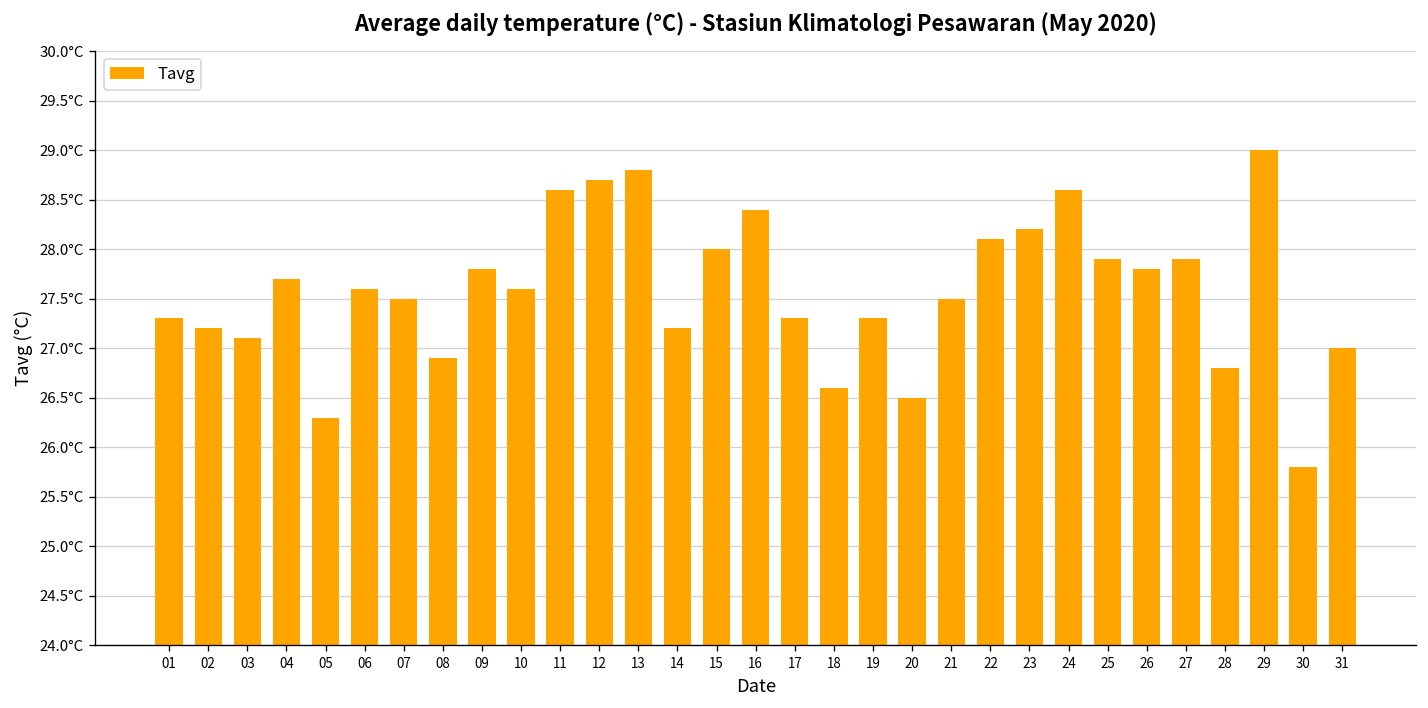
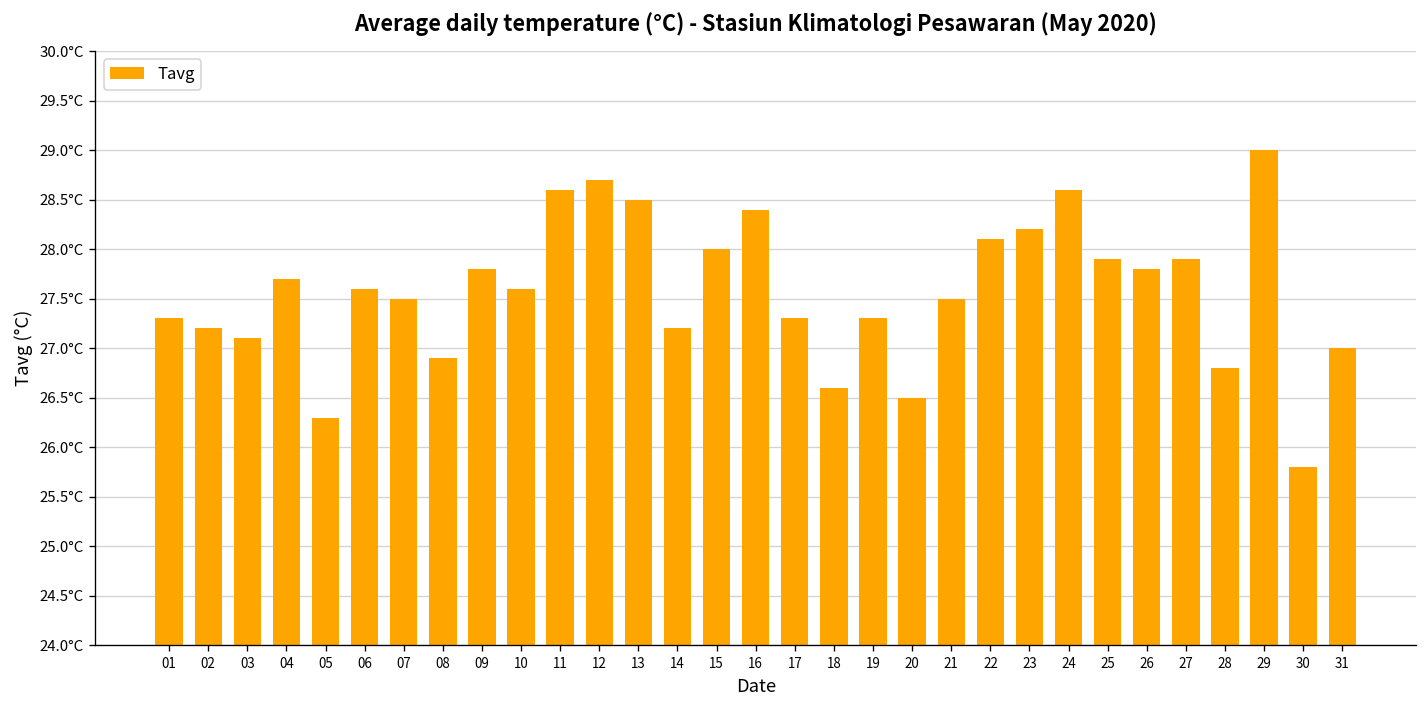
  {
    "01": "27.3°C",
    "02": "27.2°C",
    "03": "27.1°C",
    "04": "27.7°C",
    "05": "26.3°C",
    "06": "27.6°C",
    "07": "27.5°C",
    "08": "26.9°C",
    "09": "27.8°C",
    "10": "27.6°C",
    "11": "28.6°C",
    "12": "28.7°C",
-   "13": "28.8°C",
+   "13": "28.5°C",
    "14": "27.2°C",
    "15": "28.0°C",
    "16": "28.4°C",
    "17": "27.3°C",
    "18": "26.6°C",
    "19": "27.3°C",
    "20": "26.5°C",
    "21": "27.5°C",
    "22": "28.1°C",
    "23": "28.2°C",
    "24": "28.6°C",
    "25": "27.9°C",
    "26": "27.8°C",
    "27": "27.9°C",
    "28": "26.8°C",
    "29": "29.0°C",
    "30": "25.8°C",
    "31": "27.0°C"
  }
